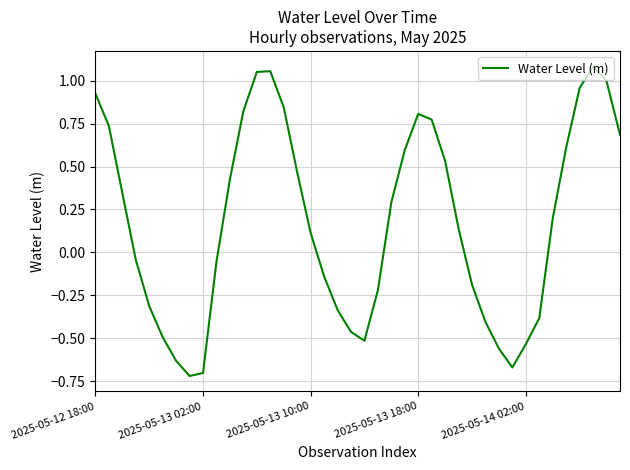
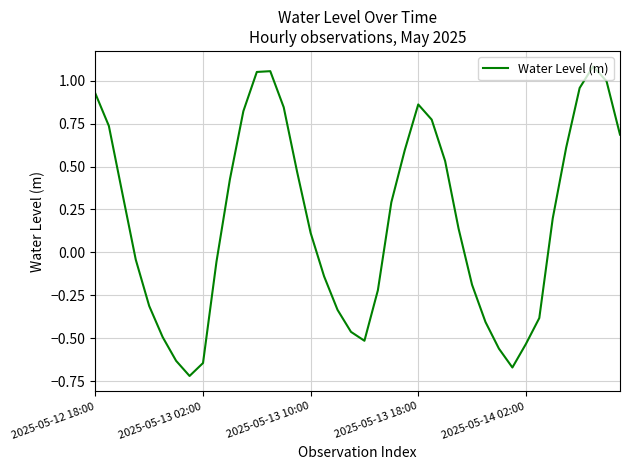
  {
    "2025-05-12 18:00": 0.92,
-   "2025-05-13 02:00": -0.70,
+   "2025-05-13 02:00": -0.64,
    "2025-05-13 10:00": 0.11,
-   "2025-05-13 18:00": 0.81,
+   "2025-05-13 18:00": 0.86,
    "2025-05-14 02:00": -0.53
  }
